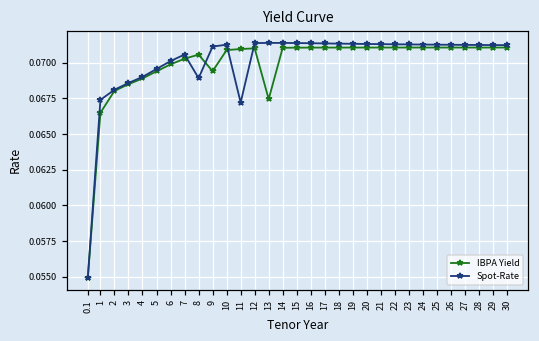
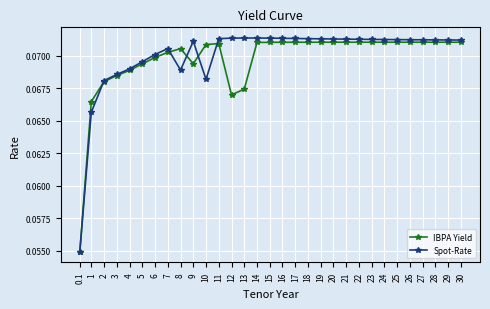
  {
    "IBPA Yield": {
      "1": 0.0665,
      "6": 0.070,
      "7": 0.0703,
      "8": 0.0706,
      "9": 0.0694,
      "10": 0.071,
      "11": 0.071,
-     "12": 0.071,
+     "12": 0.067,
      "13": 0.0674,
      "14": 0.071,
      "15": 0.071,
      "16": 0.071,
      "17": 0.071,
      "18": 0.071,
      "19": 0.071,
      "20": 0.071,
      "21": 0.071,
      "22": 0.071,
      "23": 0.071,
      "24": 0.071,
      "25": 0.071
    },
    "Spot-Rate": {
-     "1": 0.0674,
+     "1": 0.0657,
      "6": 0.0701,
      "7": 0.0706,
      "8": 0.0689,
      "9": 0.0711,
-     "10": 0.0713,
-     "11": 0.0672,
+     "10": 0.0682,
+     "11": 0.0713,
      "12": 0.0714,
      "13": 0.0714,
      "14": 0.0714,
      "15": 0.0714,
      "16": 0.0714,
      "17": 0.0713,
      "18": 0.0713,
      "19": 0.0713,
      "20": 0.0713,
      "21": 0.0713,
      "22": 0.0713,
      "23": 0.0713,
      "24": 0.0713,
      "25": 0.0713
    }
  }
